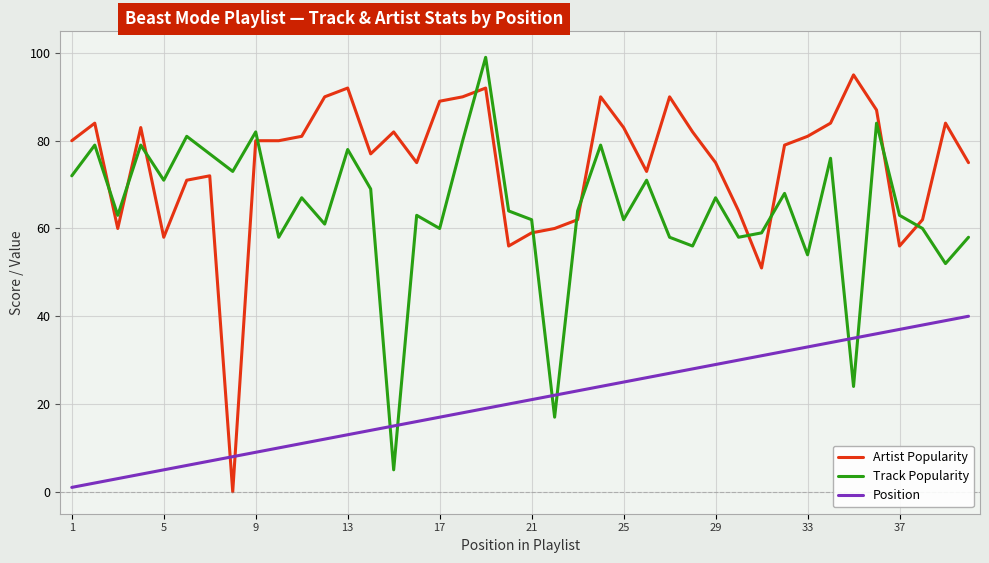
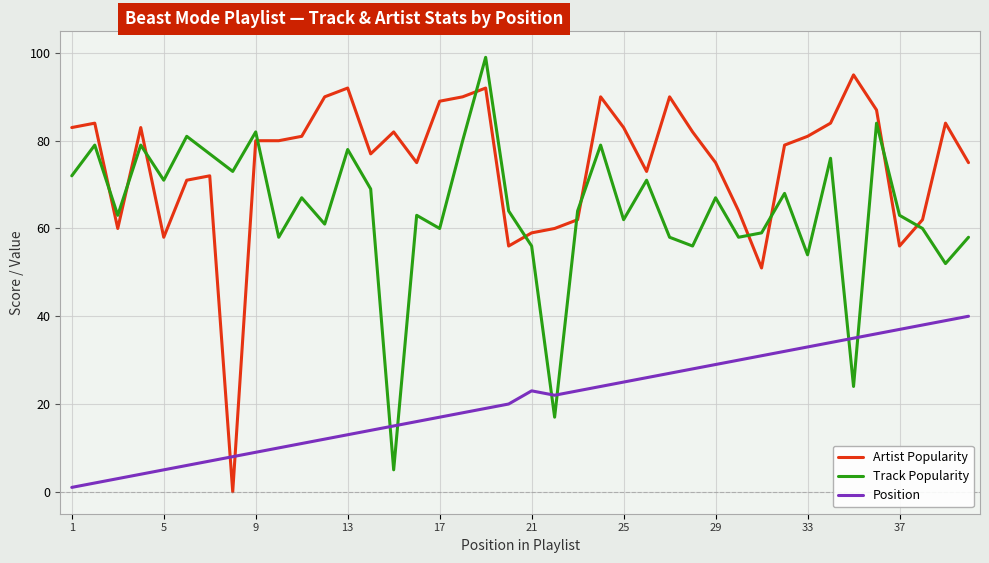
  {
    "Artist Popularity": {
-     "1": 80,
+     "1": 83,
      "5": 58,
      "9": 80,
      "13": 92,
      "17": 89,
      "21": 59,
      "25": 83,
      "29": 75,
      "33": 81,
      "37": 56
    },
    "Track Popularity": {
      "1": 72,
      "5": 71,
      "9": 82,
      "13": 78,
      "17": 60,
-     "21": 62,
+     "21": 56,
      "25": 62,
      "29": 67,
      "33": 54,
      "37": 63
    },
    "Position": {
      "1": 1,
      "5": 5,
      "9": 9,
      "13": 13,
      "17": 17,
-     "21": 21,
+     "21": 23,
      "25": 25,
      "29": 29,
      "33": 33,
      "37": 37
    }
  }
